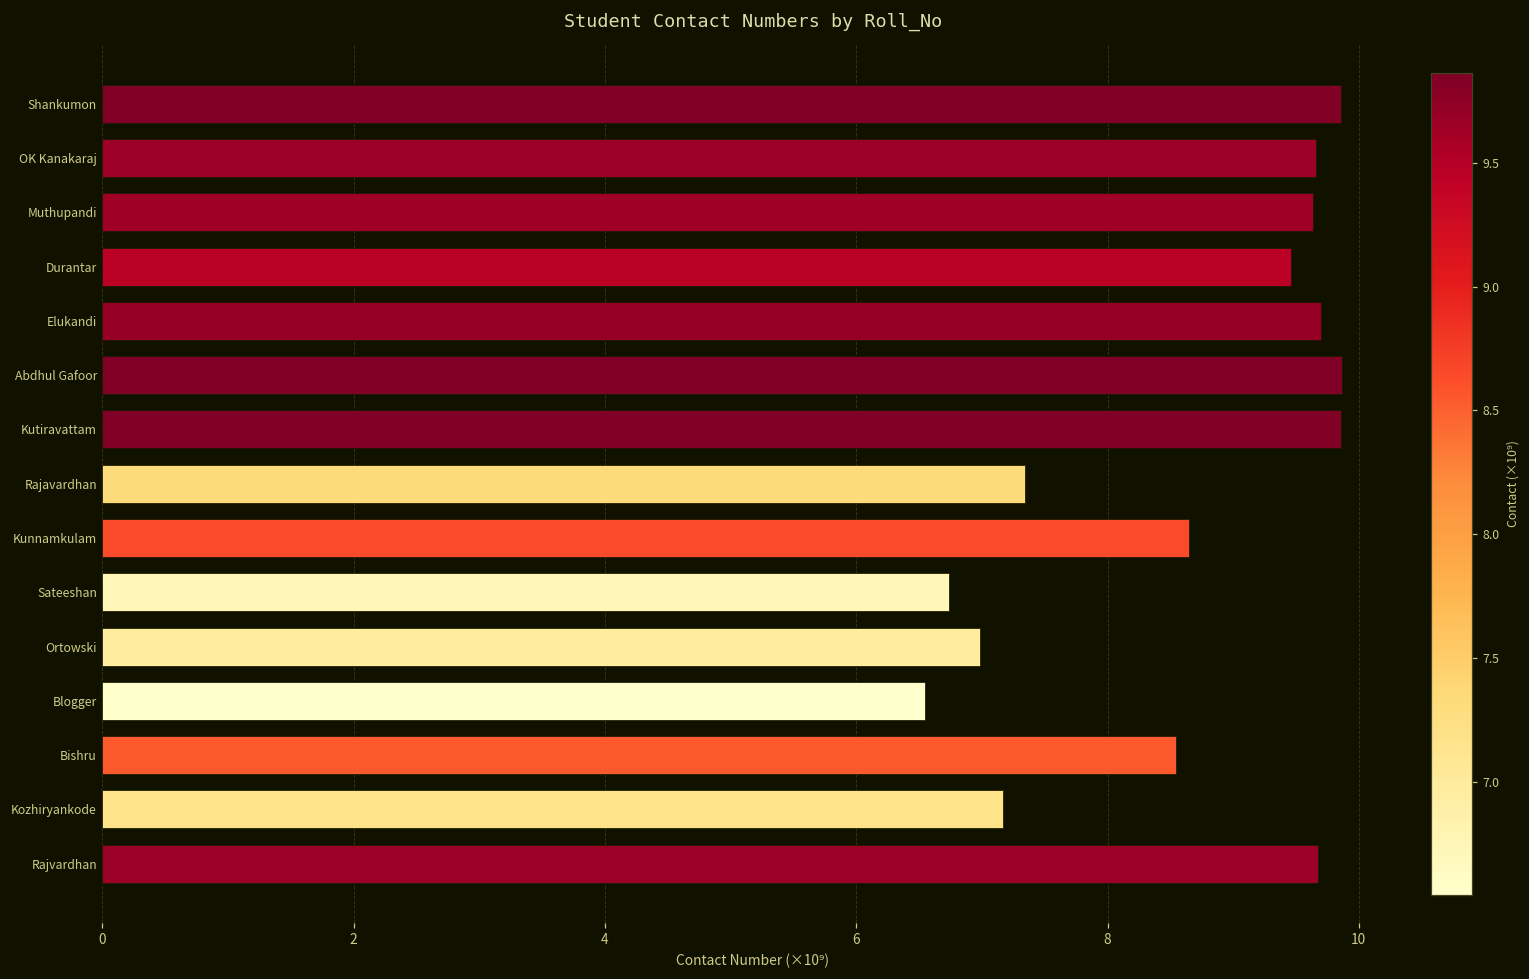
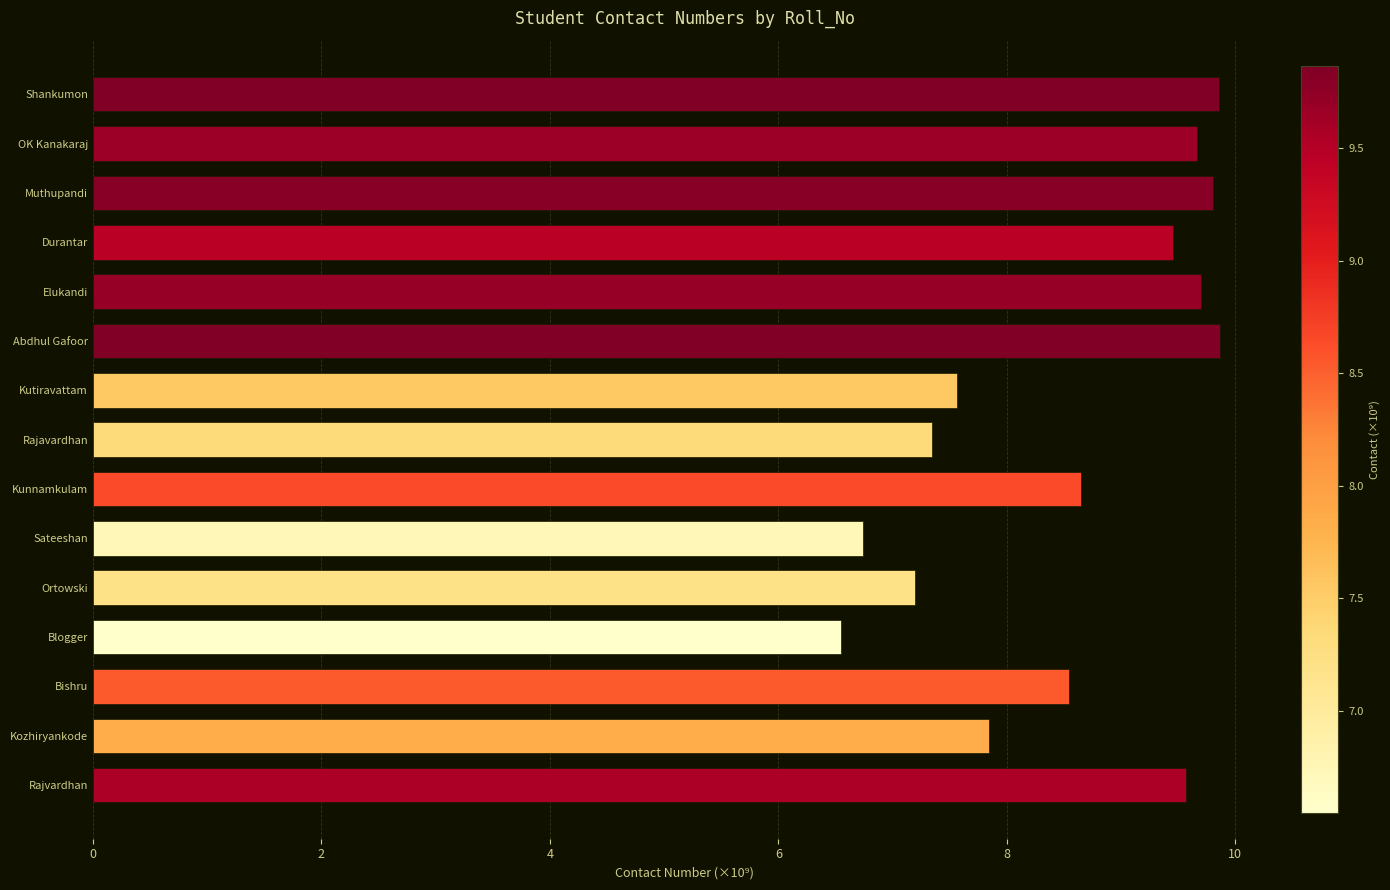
  {
    "Shankumon": 9.86,
    "OK Kanakaraj": 9.66,
-   "Muthupandi": 9.64,
+   "Muthupandi": 9.80,
    "Durantar": 9.46,
    "Elukandi": 9.70,
    "Abdhul Gafoor": 9.86,
-   "Kutiravattam": 9.86,
+   "Kutiravattam": 7.56,
    "Rajavardhan": 7.35,
    "Kunnamkulam": 8.65,
    "Sateeshan": 6.74,
-   "Ortowski": 6.98,
+   "Ortowski": 7.19,
    "Blogger": 6.55,
    "Bishru": 8.55,
-   "Kozhiryankode": 7.17,
-   "Rajvardhan": 9.67
+   "Kozhiryankode": 7.85,
+   "Rajvardhan": 9.56
  }
